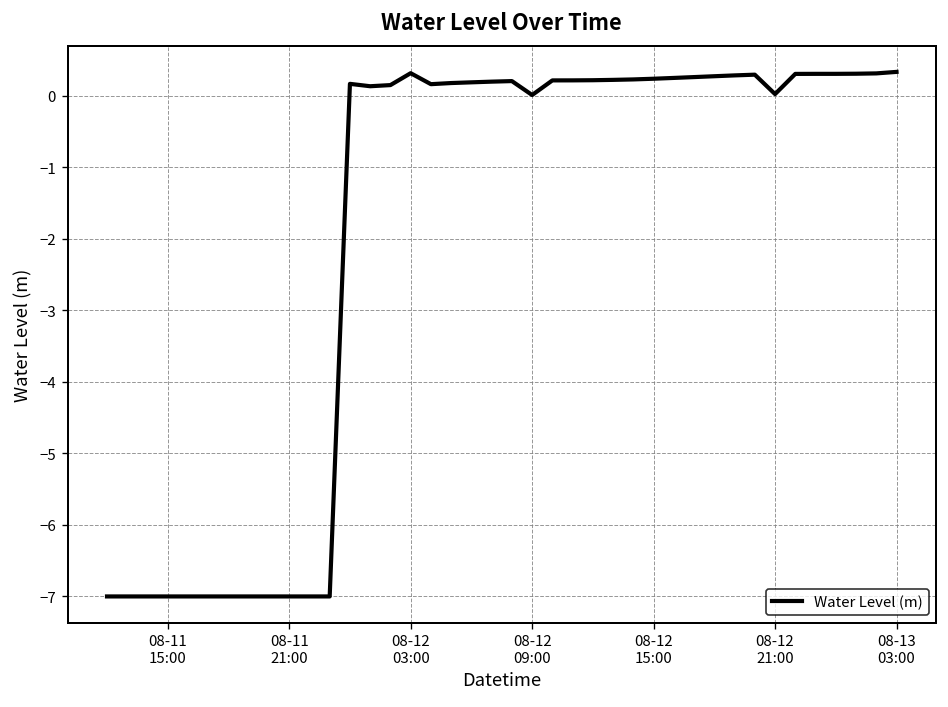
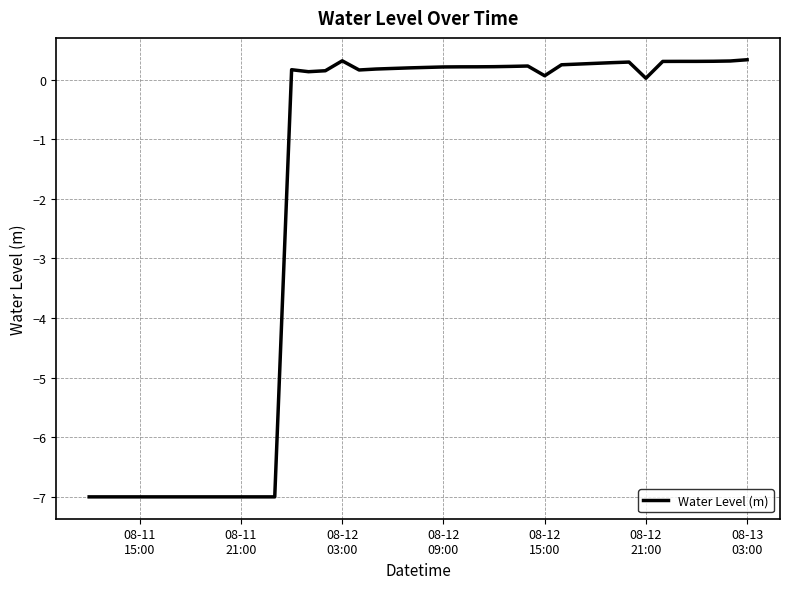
  {
    "08-11 15:00": -7.0,
    "08-11 21:00": -7.0,
    "08-12 03:00": 0.3,
-   "08-12 09:00": 0.0,
-   "08-12 15:00": 0.2,
+   "08-12 09:00": 0.2,
+   "08-12 15:00": 0.1,
    "08-12 21:00": 0.0,
    "08-13 03:00": 0.3
  }
